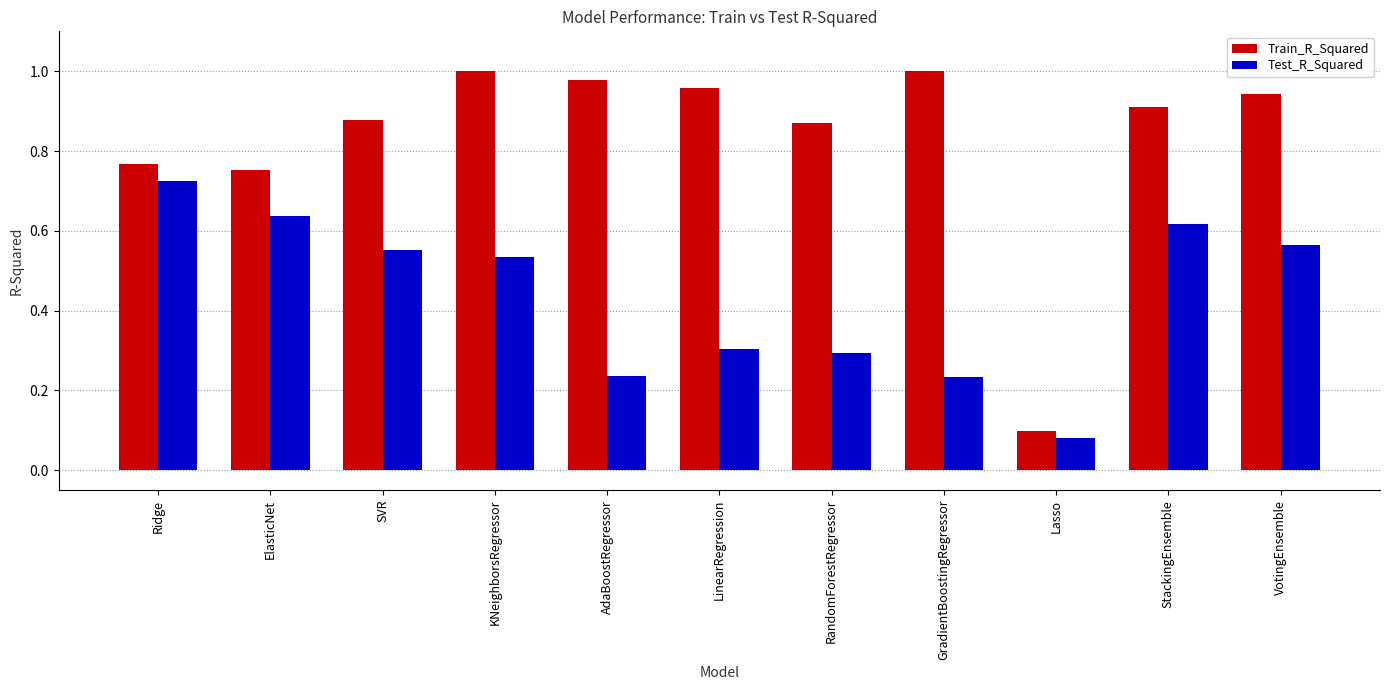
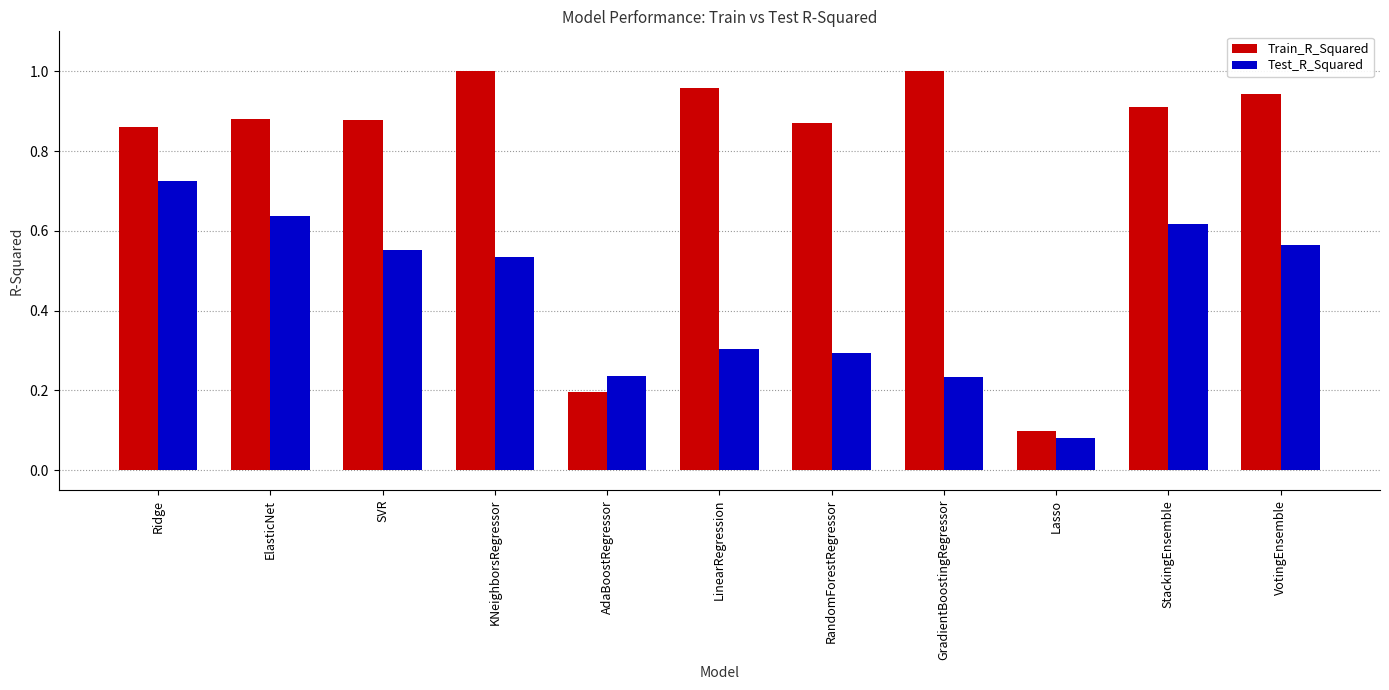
  {
    "Train_R_Squared": {
-     "Ridge": 0.77,
-     "ElasticNet": 0.75,
+     "Ridge": 0.86,
+     "ElasticNet": 0.88,
      "SVR": 0.88,
      "KNeighborsRegressor": 1.00,
-     "AdaBoostRegressor": 0.98,
+     "AdaBoostRegressor": 0.20,
      "LinearRegression": 0.96,
      "RandomForestRegressor": 0.87,
      "GradientBoostingRegressor": 1.00,
      "Lasso": 0.10,
      "StackingEnsemble": 0.91,
      "VotingEnsemble": 0.94
    },
    "Test_R_Squared": {
      "Ridge": 0.73,
      "ElasticNet": 0.64,
      "SVR": 0.55,
      "KNeighborsRegressor": 0.53,
      "AdaBoostRegressor": 0.24,
      "LinearRegression": 0.30,
      "RandomForestRegressor": 0.29,
      "GradientBoostingRegressor": 0.23,
      "Lasso": 0.08,
      "StackingEnsemble": 0.62,
      "VotingEnsemble": 0.57
    }
  }
